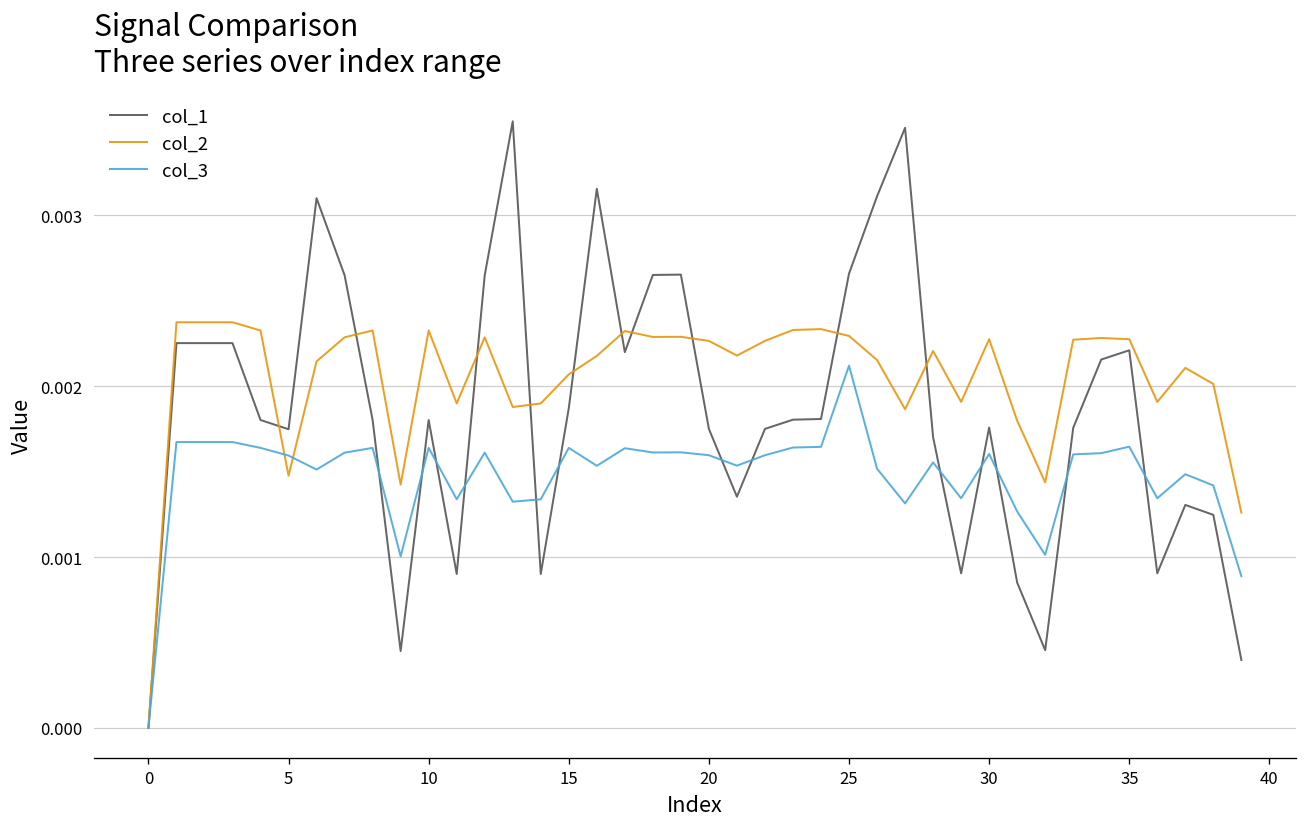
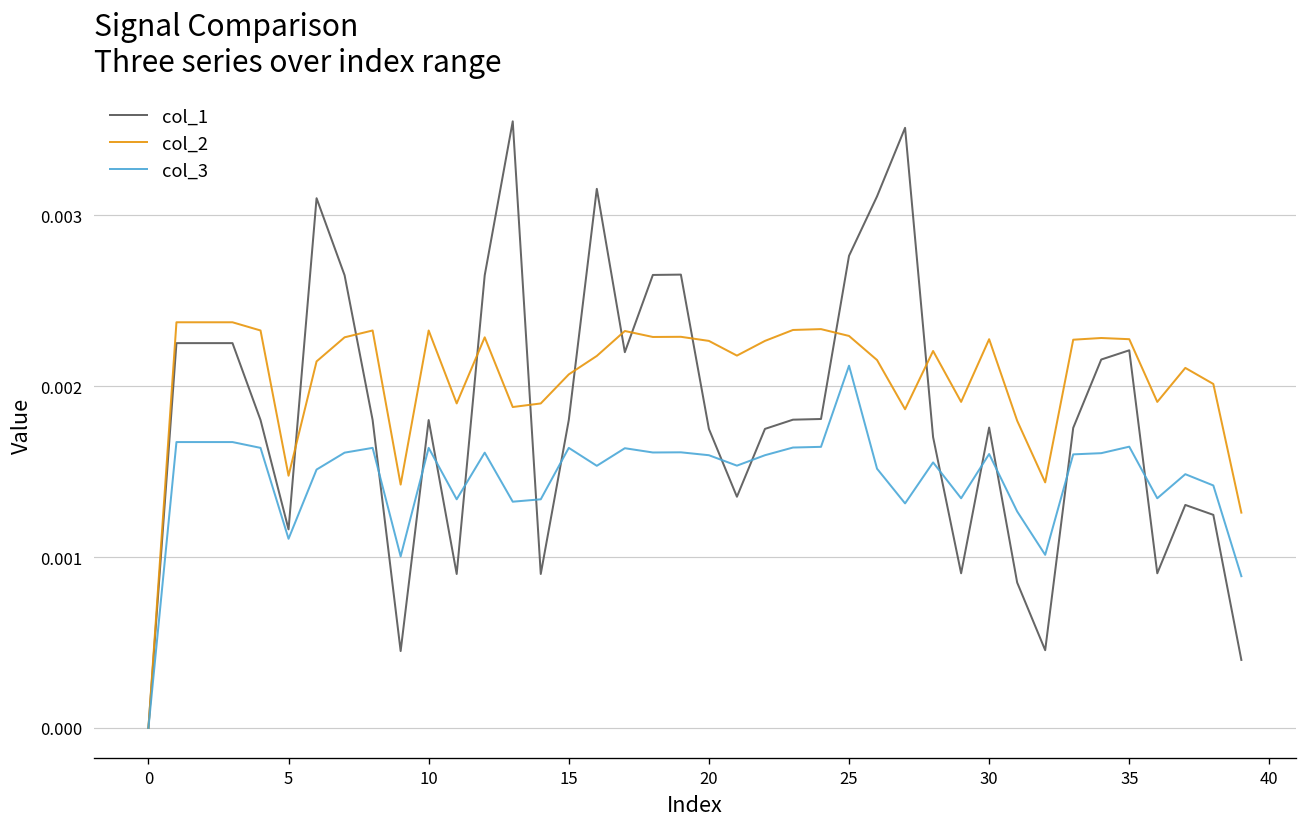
  {
    "col_1": {
-     "5": 0.00175,
+     "5": 0.00116,
      "10": 0.00180,
-     "15": 0.00187,
+     "15": 0.00180,
      "20": 0.00175,
-     "25": 0.00266,
+     "25": 0.00276,
      "30": 0.00176,
      "35": 0.00221
    },
    "col_2": {
      "5": 0.00148,
      "10": 0.00233,
      "15": 0.00207,
      "20": 0.00227,
      "25": 0.00229,
      "30": 0.00228,
      "35": 0.00228
    },
    "col_3": {
-     "5": 0.00159,
+     "5": 0.00111,
      "10": 0.00164,
      "15": 0.00164,
      "20": 0.00160,
      "25": 0.00212,
      "30": 0.00160,
      "35": 0.00165
    }
  }
